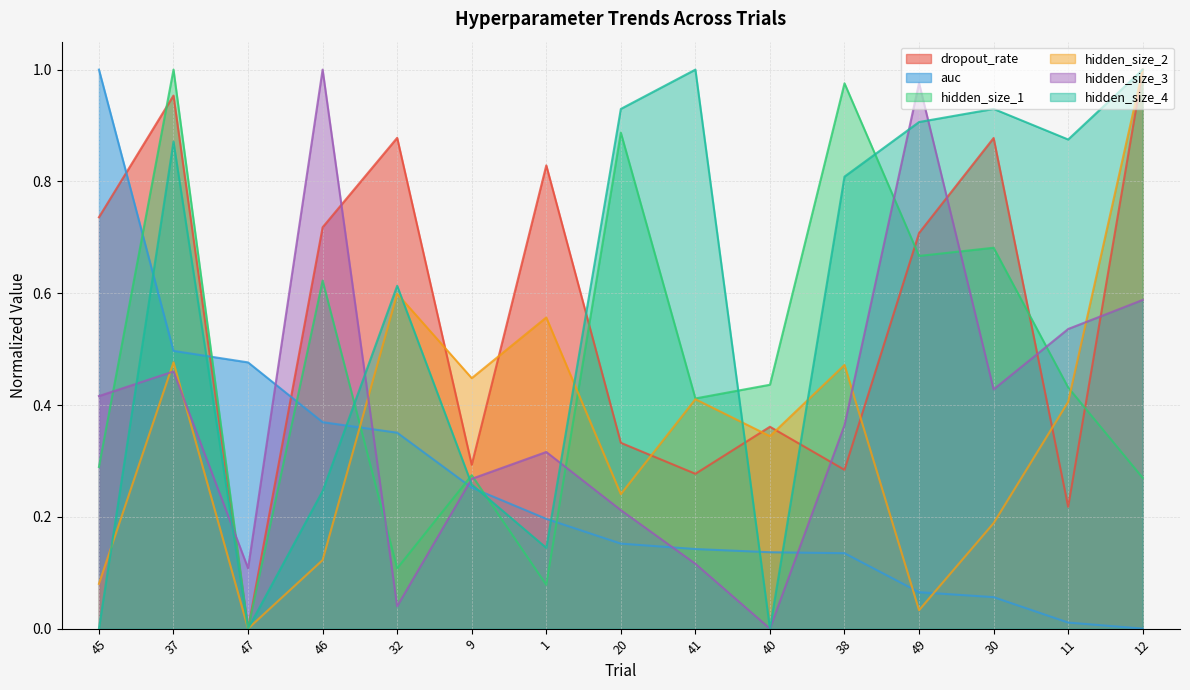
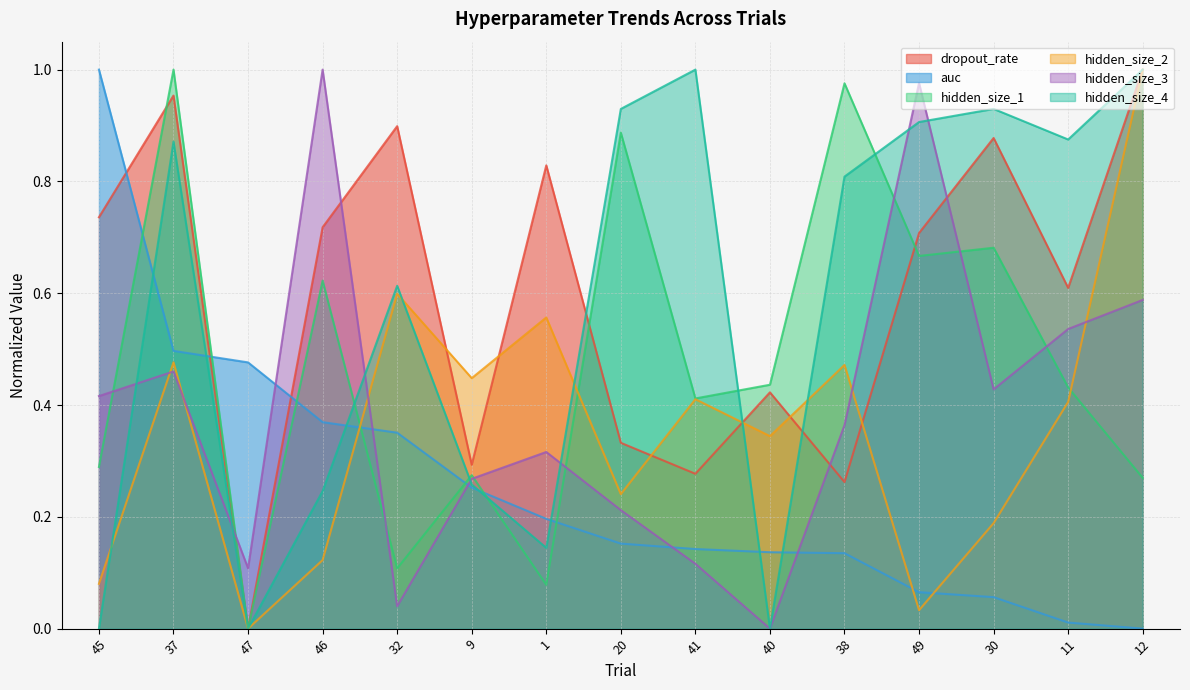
  {
    "dropout_rate": {
      "45": 0.74,
      "37": 0.95,
      "46": 0.72,
-     "32": 0.88,
+     "32": 0.90,
      "9": 0.29,
      "1": 0.83,
      "20": 0.33,
      "41": 0.28,
-     "40": 0.36,
-     "38": 0.28,
+     "40": 0.42,
+     "38": 0.26,
      "49": 0.71,
      "30": 0.88,
-     "11": 0.22
+     "11": 0.61
    },
    "hidden_size_2": {
      "45": 0.08,
      "37": 0.48,
      "46": 0.12,
      "32": 0.60,
      "9": 0.45,
      "1": 0.56,
      "20": 0.24,
      "40": 0.34,
      "38": 0.47,
      "49": 0.03,
      "30": 0.19,
      "11": 0.41
    },
    "hidden_size_3": {
      "45": 0.42,
      "37": 0.46,
      "47": 0.11,
      "46": 1.00,
      "32": 0.04,
      "9": 0.27,
      "1": 0.32,
      "20": 0.21,
      "41": 0.12,
      "38": 0.36,
      "30": 0.43,
      "11": 0.54,
      "12": 0.59
    }
  }
